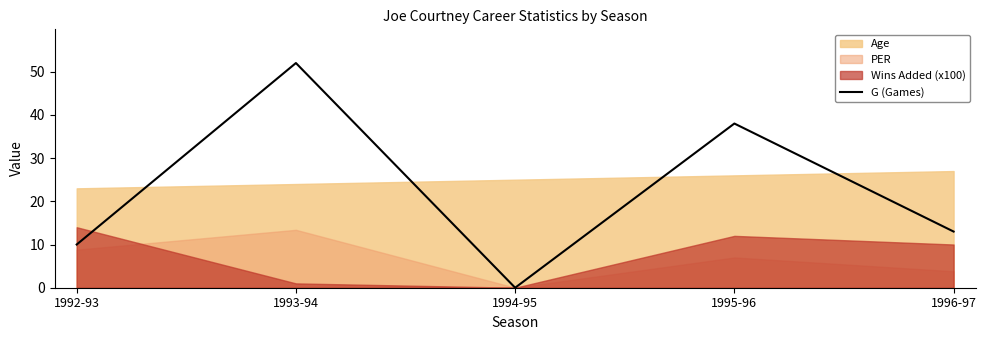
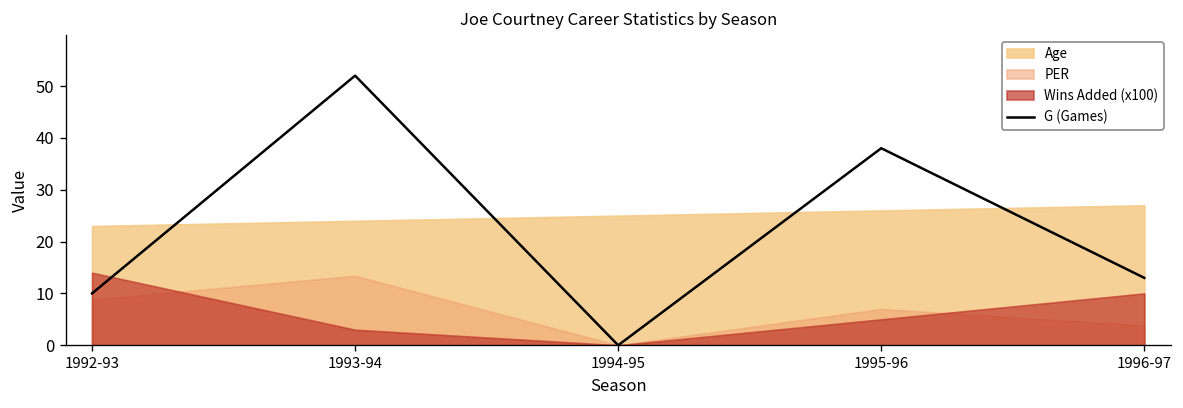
  {
    "G (Games)": {
      "1992-93": 10,
      "1993-94": 52,
      "1995-96": 38,
      "1996-97": 13
    },
    "Wins Added (x100)": {
      "1992-93": 14,
-     "1993-94": 1,
-     "1995-96": 12,
+     "1993-94": 3,
+     "1995-96": 5,
      "1996-97": 10
    }
  }
